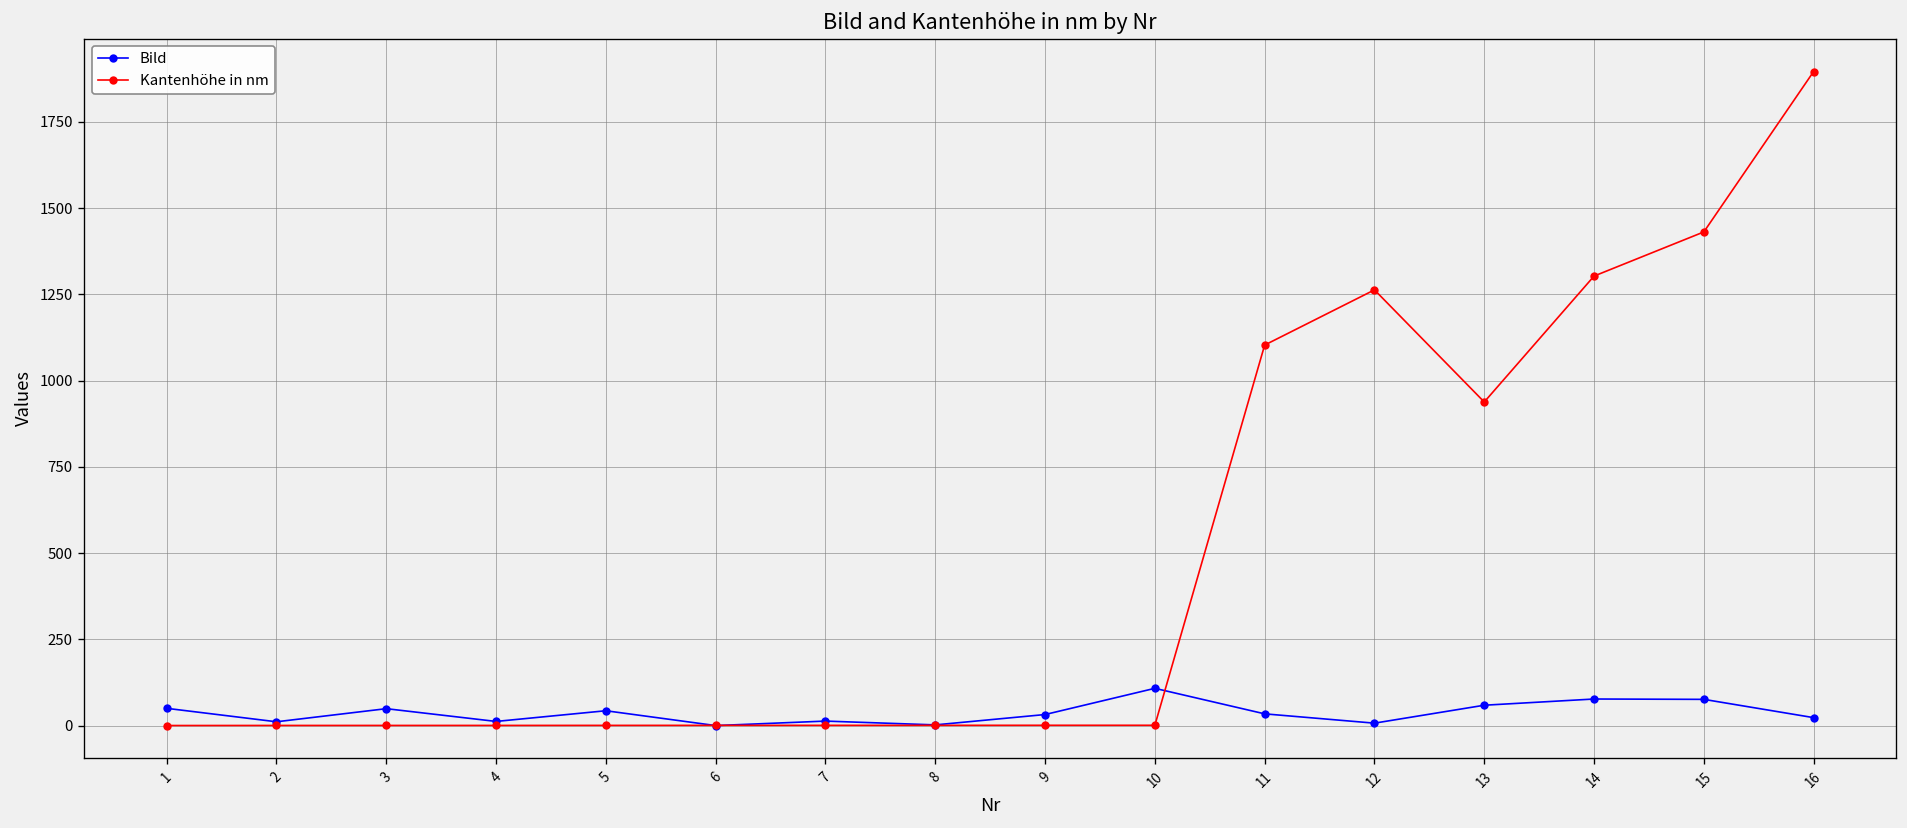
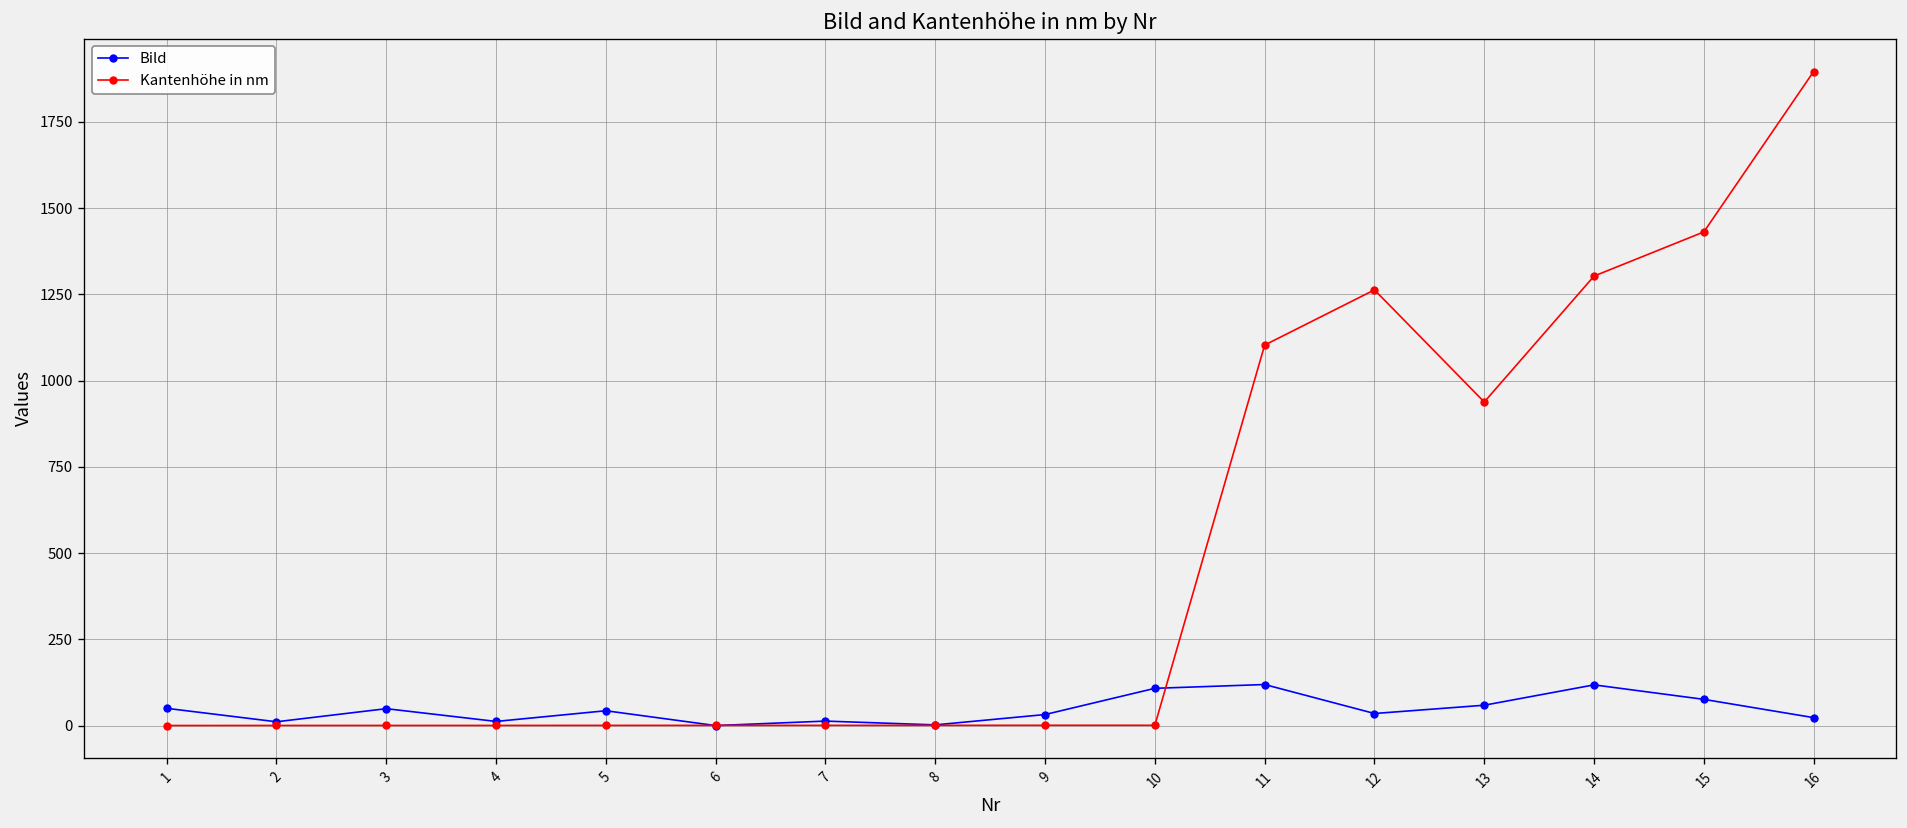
  {
    "Bild": {
      "1": 50,
      "2": 10,
      "3": 50,
      "4": 10,
      "5": 40,
      "7": 10,
      "9": 30,
      "10": 110,
-     "11": 30,
-     "12": 10,
+     "11": 120,
+     "12": 40,
      "13": 60,
-     "14": 80,
+     "14": 120,
      "15": 80,
      "16": 20
    },
    "Kantenhöhe in nm": {
      "1": 0,
      "2": 0,
      "3": 0,
      "4": 0,
      "5": 0,
      "7": 0,
      "9": 0,
      "10": 0,
      "11": 1100,
      "12": 1260,
      "13": 940,
      "14": 1300,
      "15": 1430,
      "16": 1900
    }
  }
